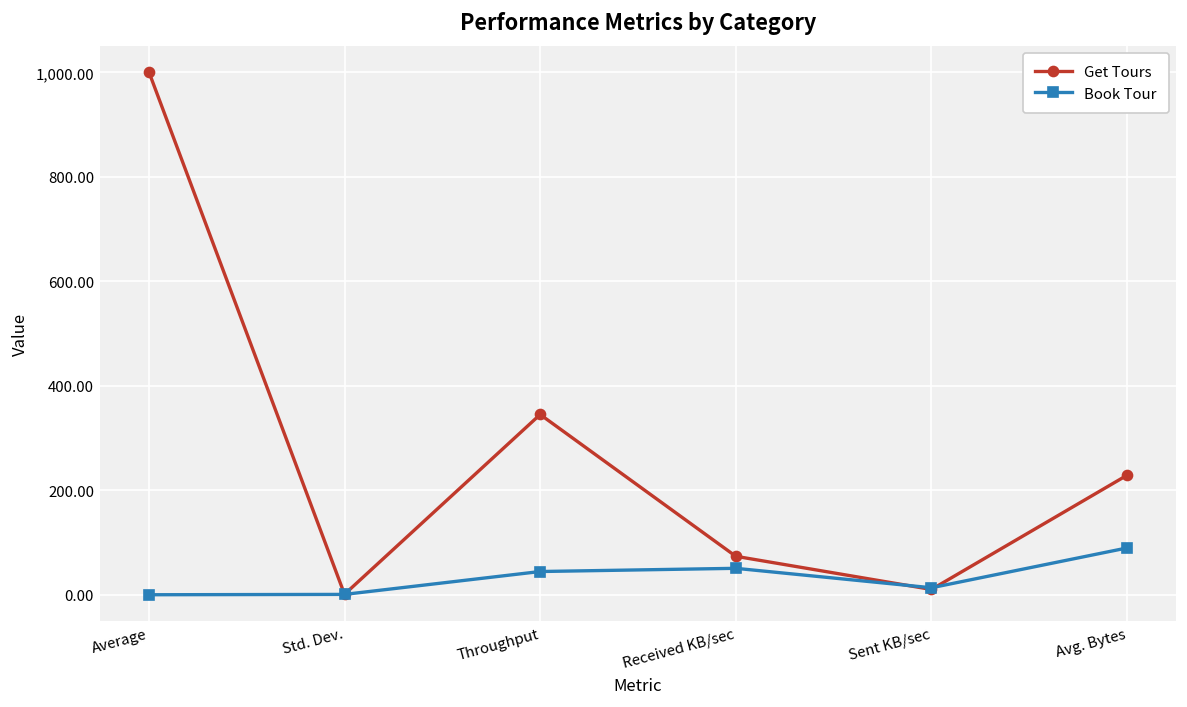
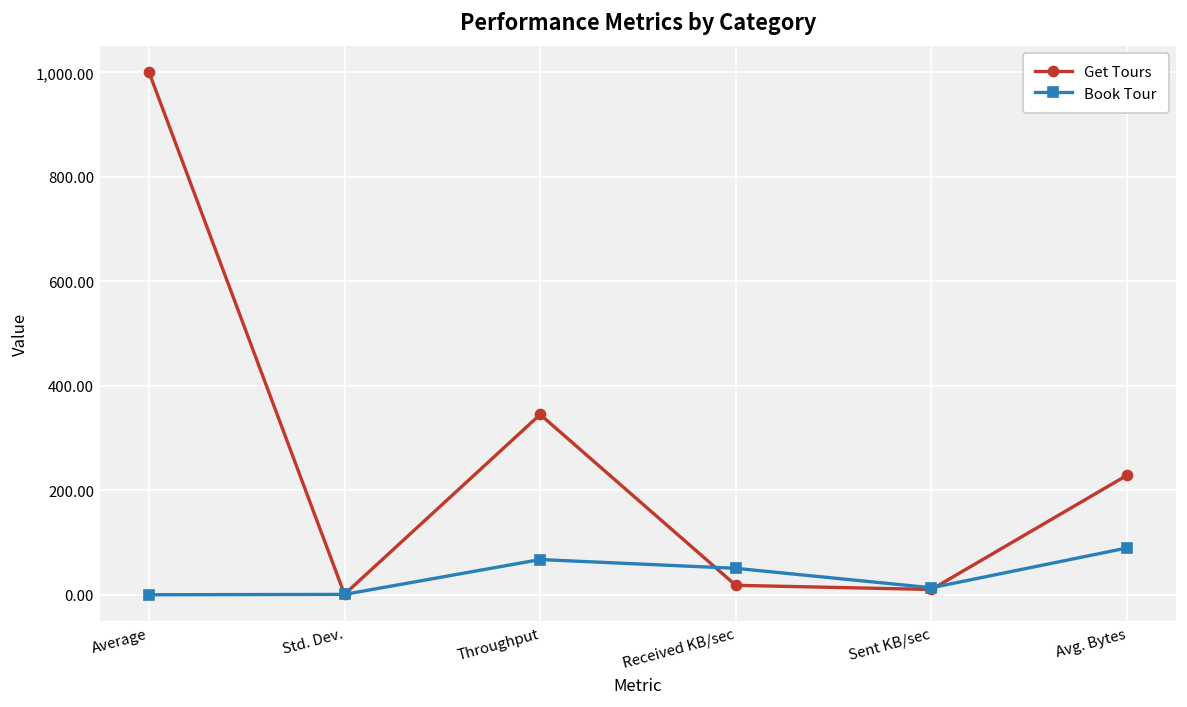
  {
    "Get Tours": {
      "Average": "1,000",
      "Throughput": "350",
-     "Received KB/sec": "70",
+     "Received KB/sec": "20",
      "Avg. Bytes": "230"
    },
    "Book Tour": {
      "Average": "0",
-     "Throughput": "40",
+     "Throughput": "70",
      "Received KB/sec": "50",
      "Avg. Bytes": "90"
    }
  }
